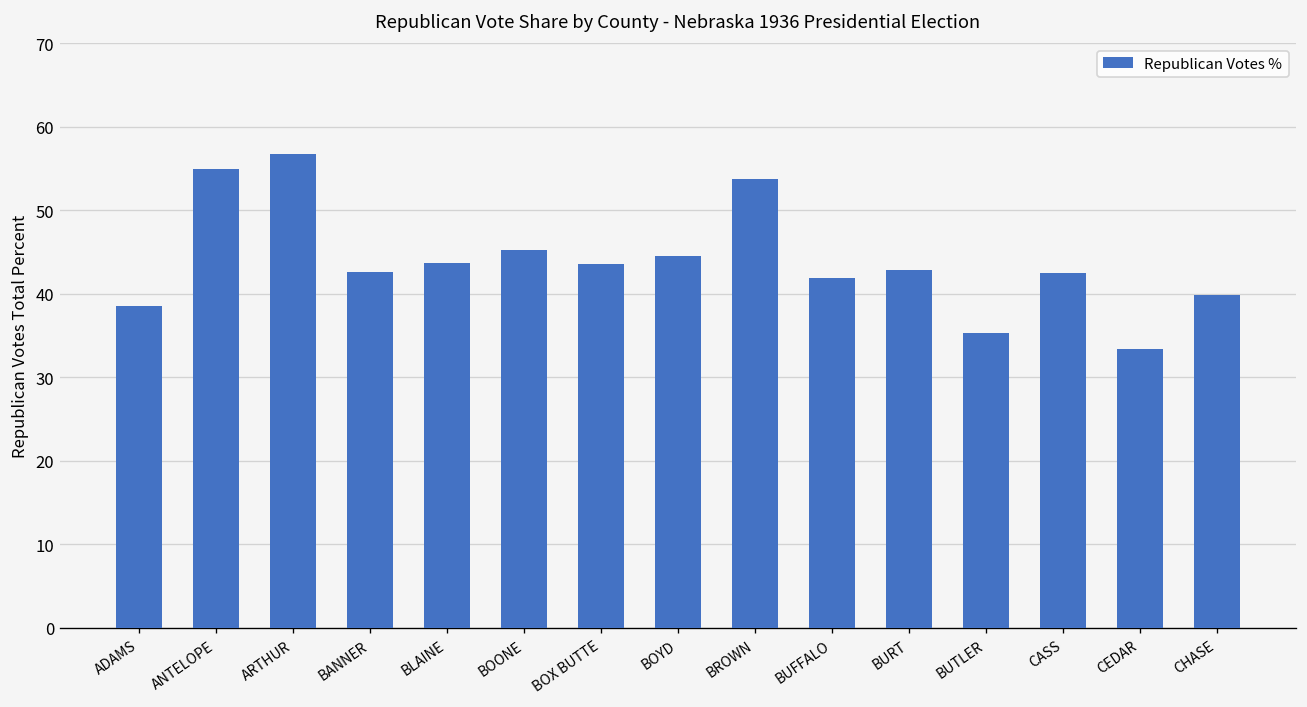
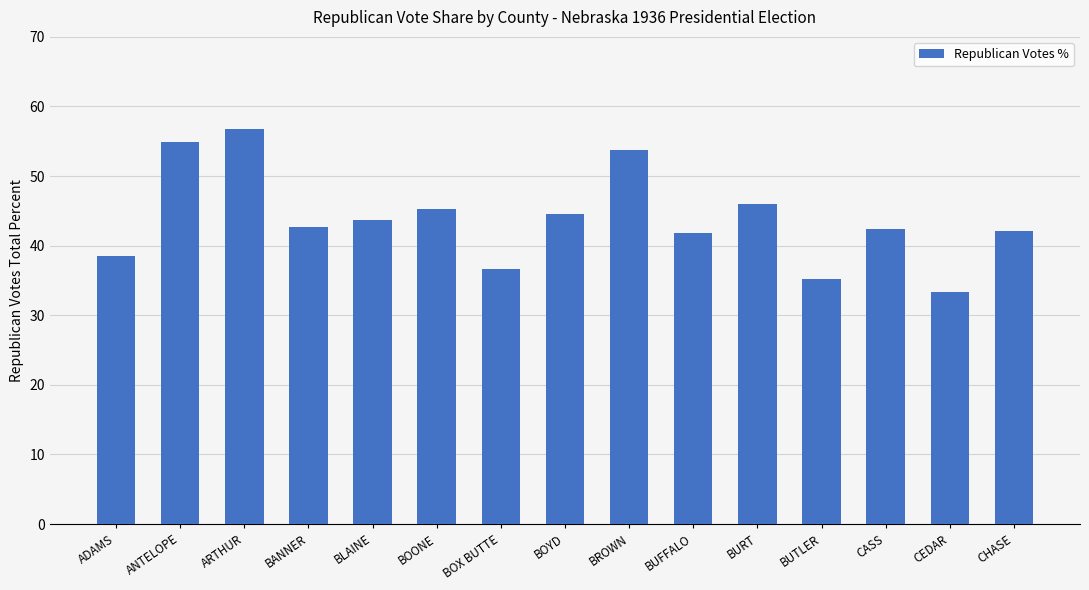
  {
    "ADAMS": 39,
    "ANTELOPE": 55,
    "ARTHUR": 57,
    "BANNER": 43,
    "BLAINE": 44,
    "BOONE": 45,
-   "BOX BUTTE": 44,
+   "BOX BUTTE": 37,
    "BOYD": 44,
    "BROWN": 54,
    "BUFFALO": 42,
-   "BURT": 43,
+   "BURT": 46,
    "BUTLER": 35,
    "CASS": 42,
    "CEDAR": 33,
-   "CHASE": 40
+   "CHASE": 42
  }
